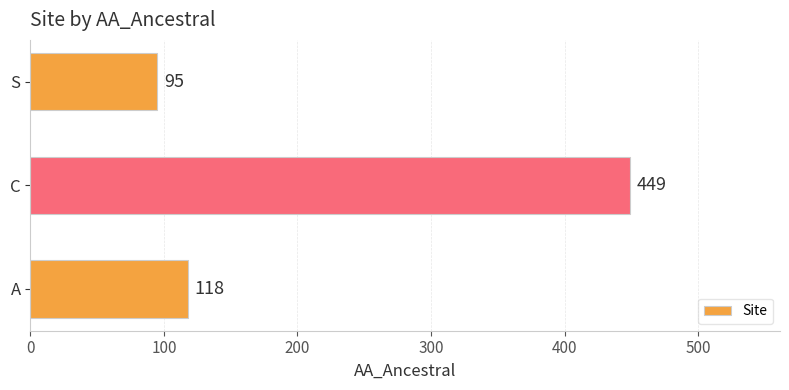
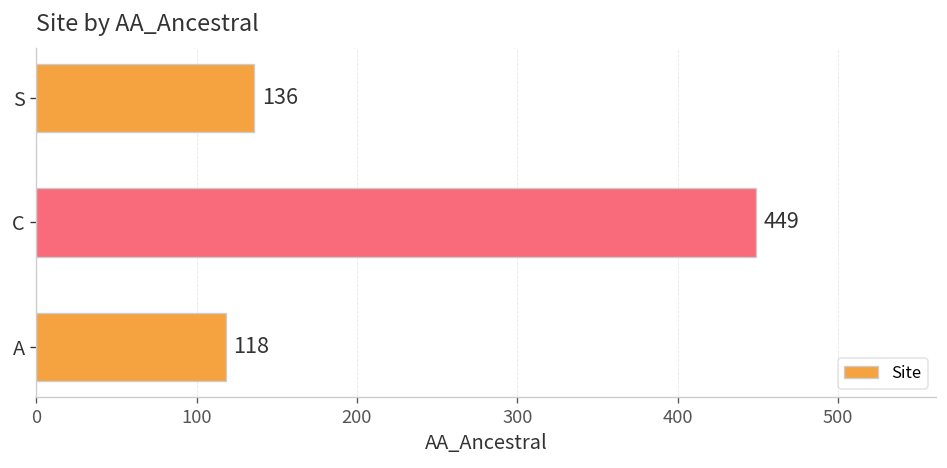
  {
-   "S": 95,
+   "S": 136,
    "C": 449,
    "A": 118
  }
